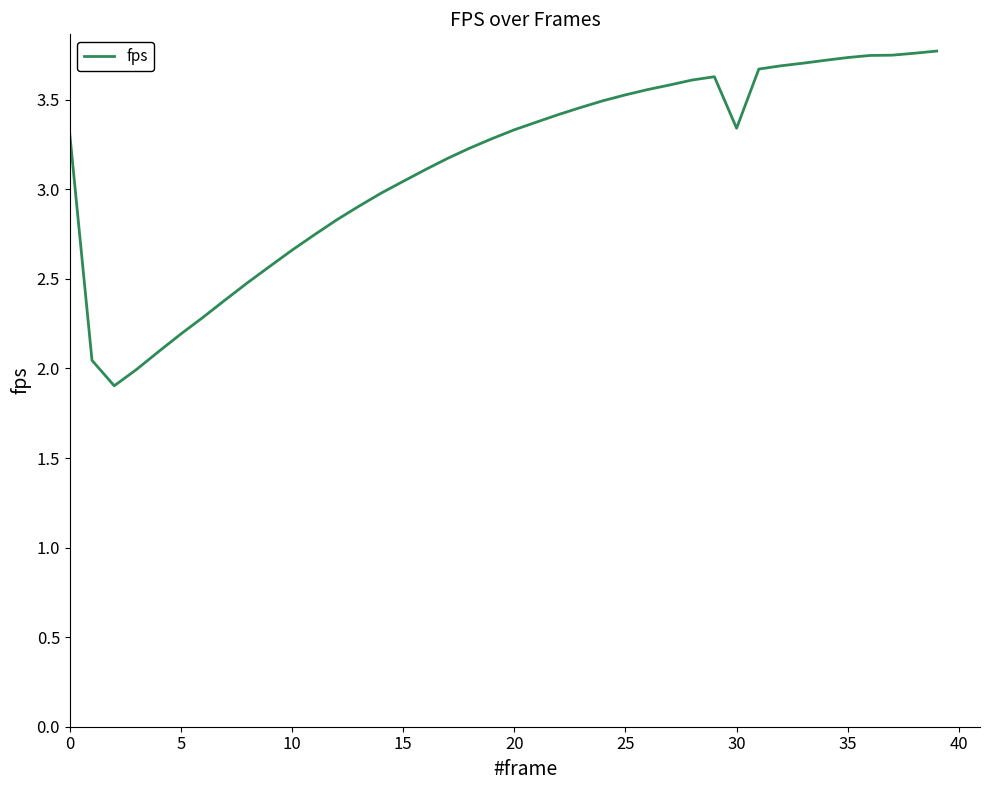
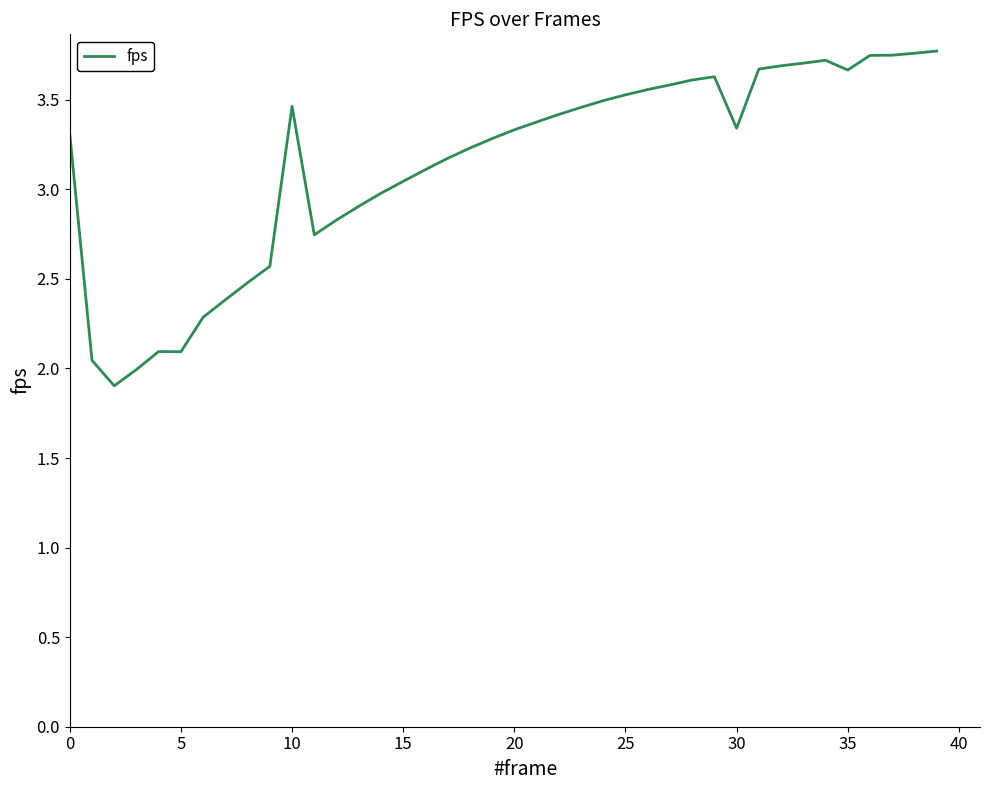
  {
    "0": 3.31,
-   "5": 2.19,
-   "10": 2.66,
+   "5": 2.09,
+   "10": 3.46,
    "15": 3.04,
    "20": 3.33,
    "25": 3.53,
    "30": 3.34,
-   "35": 3.74
+   "35": 3.67
  }
